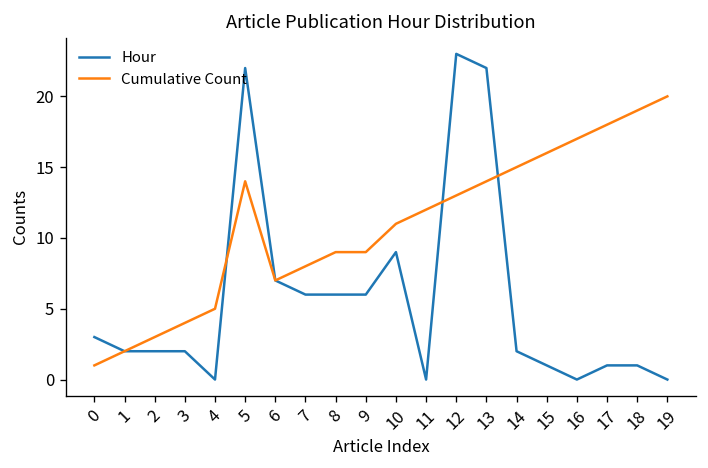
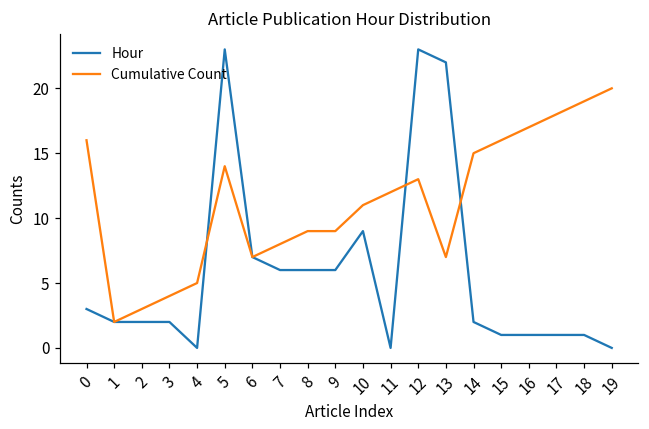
  {
    "Hour": {
      "0": 3,
      "2": 2,
      "3": 2,
      "4": 0,
-     "5": 22,
+     "5": 23,
      "7": 6,
      "8": 6,
      "9": 6,
      "10": 9,
      "11": 0,
      "12": 23,
      "13": 22,
      "14": 2,
      "15": 1,
-     "16": 0,
+     "16": 1,
      "17": 1,
      "18": 1,
      "19": 0
    },
    "Cumulative Count": {
-     "0": 1,
+     "0": 16,
      "2": 3,
      "3": 4,
      "4": 5,
      "5": 14,
      "7": 8,
      "8": 9,
      "9": 9,
      "10": 11,
      "11": 12,
      "12": 13,
-     "13": 14,
+     "13": 7,
      "14": 15,
      "15": 16,
      "16": 17,
      "17": 18,
      "18": 19,
      "19": 20
    }
  }
